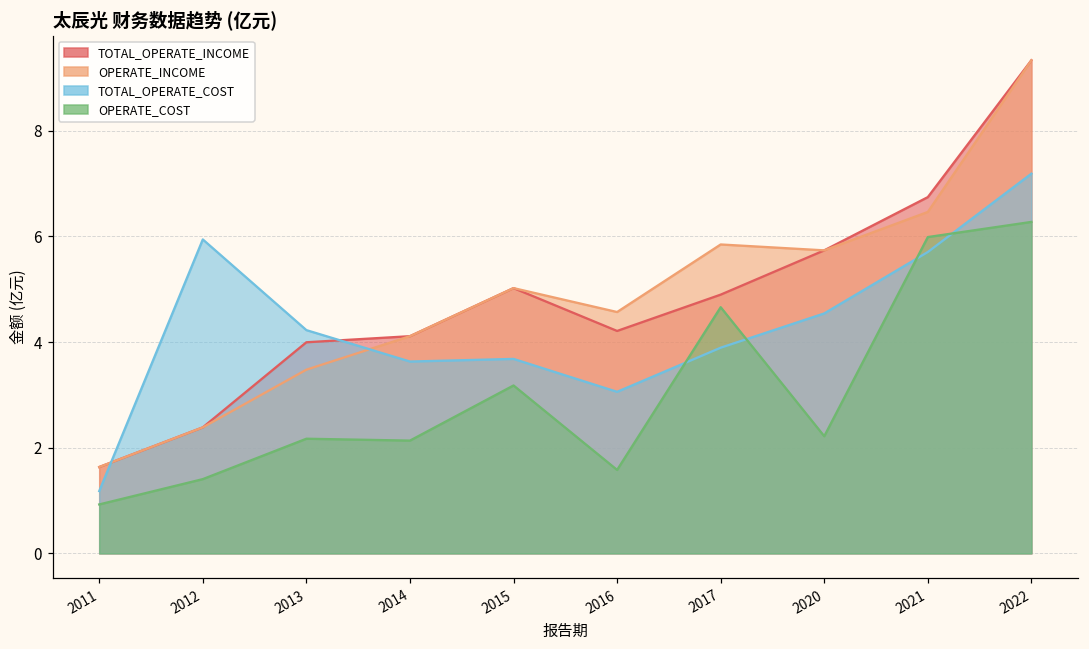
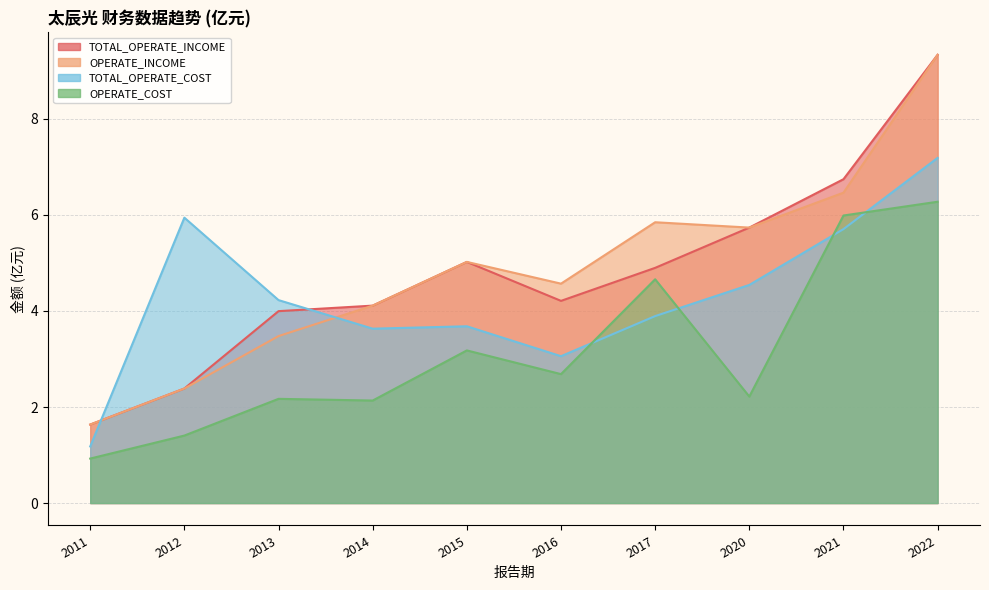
  {
    "TOTAL_OPERATE_COST": {
      "2011": 1.2,
      "2012": 5.9,
      "2013": 4.2,
      "2014": 3.6,
      "2015": 3.7,
      "2016": 3.1,
      "2017": 3.9,
      "2020": 4.5,
      "2021": 5.7,
      "2022": 7.2
    },
    "OPERATE_COST": {
      "2011": 0.9,
      "2012": 1.4,
      "2013": 2.2,
      "2014": 2.1,
      "2015": 3.2,
-     "2016": 1.6,
+     "2016": 2.7,
      "2017": 4.7,
      "2020": 2.2,
      "2021": 6.0,
      "2022": 6.3
    }
  }
